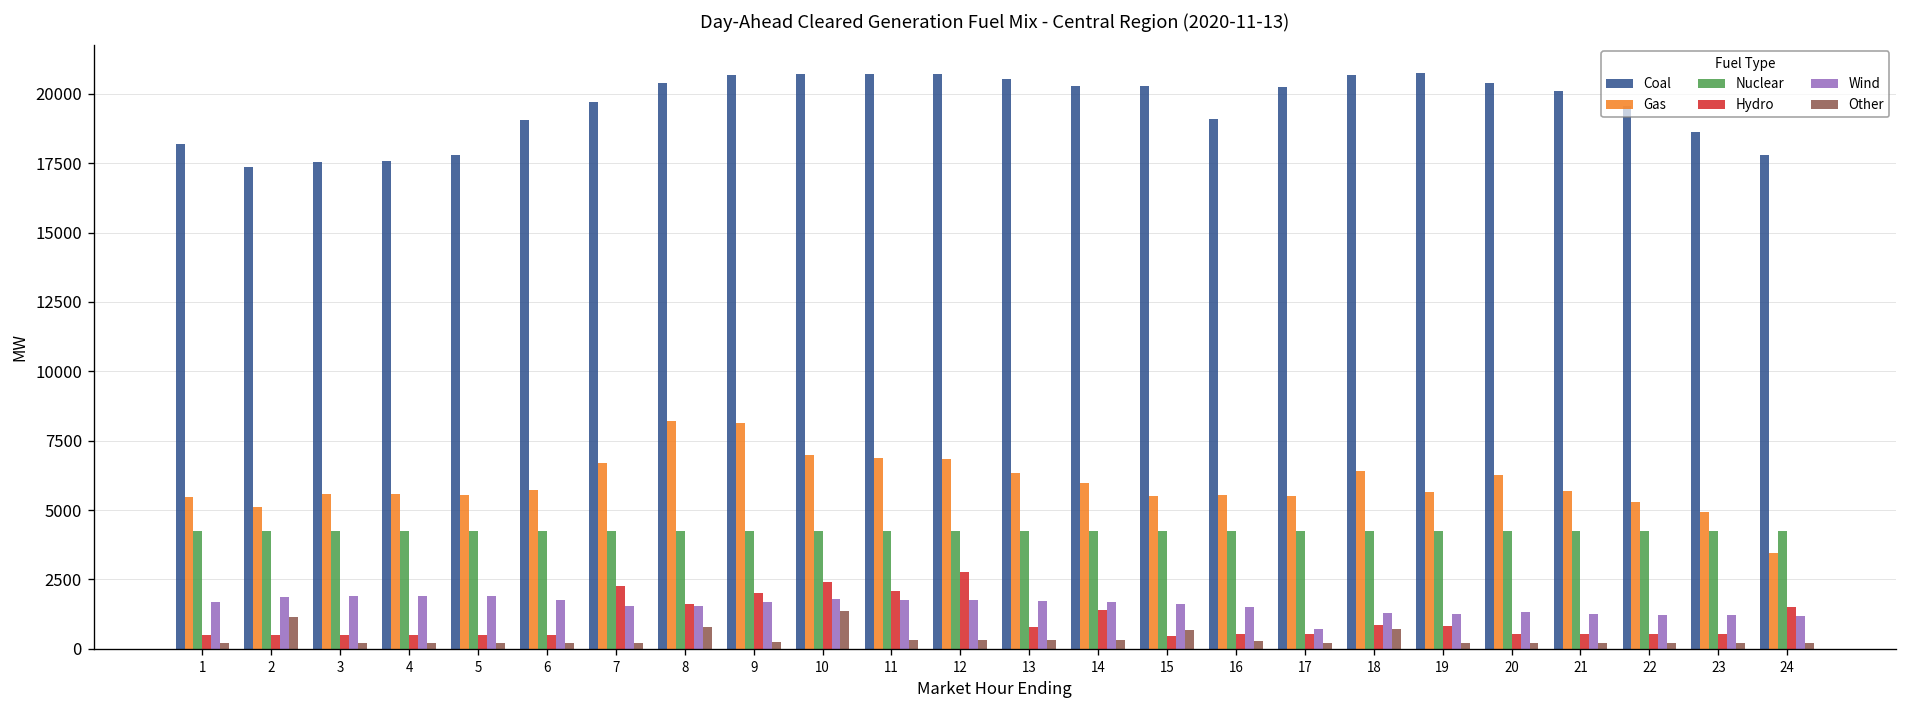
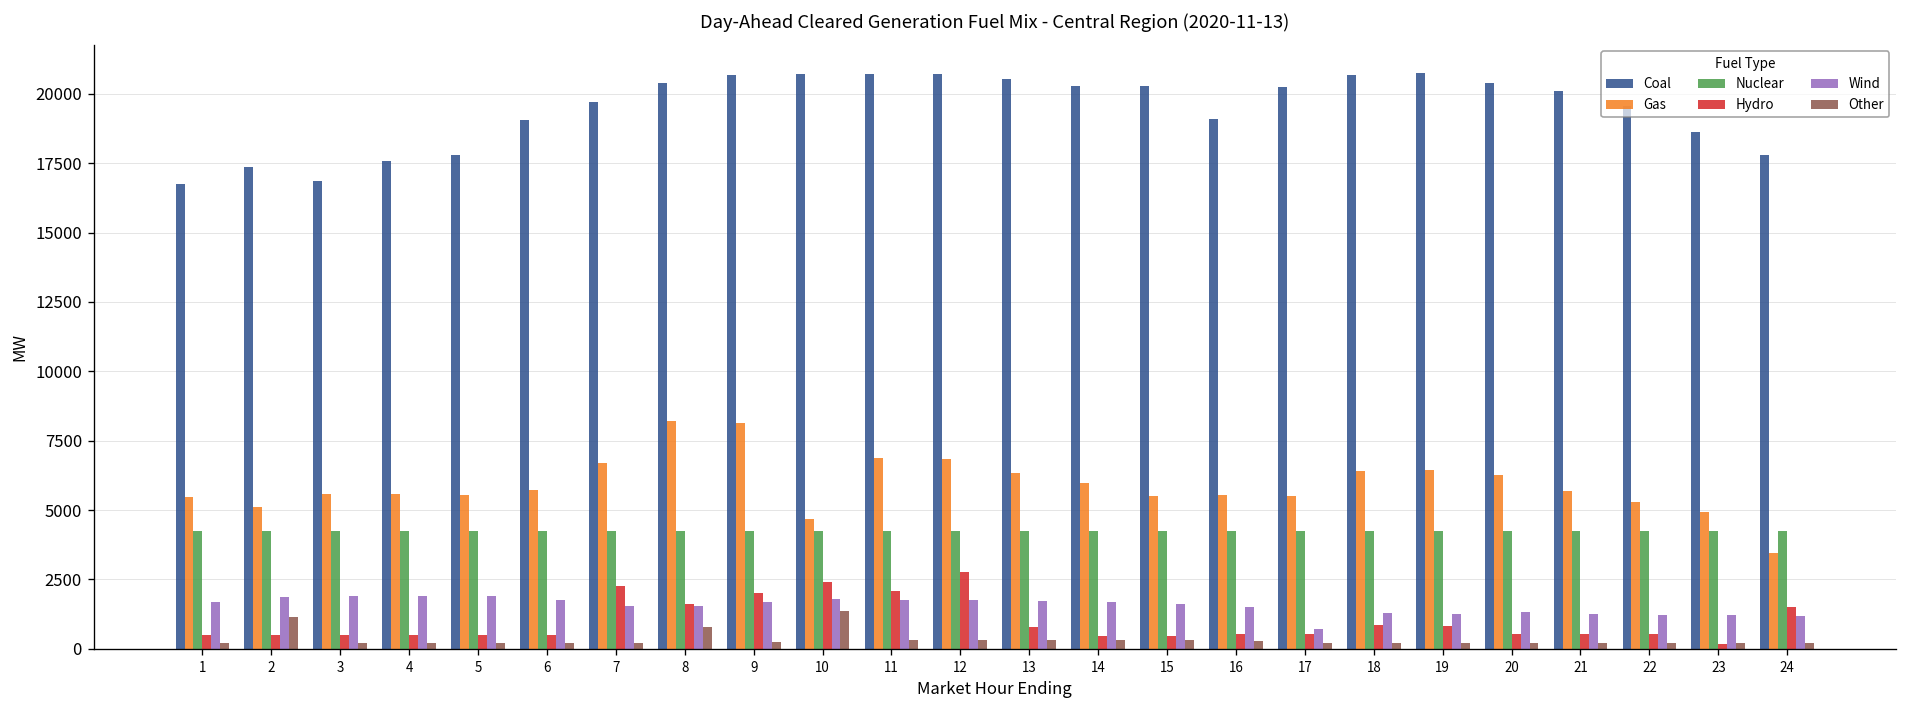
  {
    "Coal": {
-     "1": 18200,
+     "1": 16700,
      "2": 17300,
-     "3": 17500,
+     "3": 16900,
      "4": 17600,
      "5": 17800,
      "6": 19000,
      "7": 19700,
      "8": 20400,
      "9": 20700,
      "10": 20700,
      "11": 20700,
      "12": 20700,
      "13": 20500,
      "14": 20300,
      "15": 20300,
      "16": 19100,
      "17": 20200,
      "18": 20700,
      "19": 20700,
      "20": 20400,
      "21": 20100,
      "23": 18600,
      "24": 17800
    },
    "Gas": {
      "1": 5500,
      "2": 5100,
      "3": 5600,
      "4": 5600,
      "5": 5600,
      "6": 5700,
      "7": 6700,
      "8": 8200,
      "9": 8100,
-     "10": 7000,
+     "10": 4700,
      "11": 6900,
      "12": 6900,
      "13": 6300,
      "14": 6000,
      "15": 5500,
      "16": 5500,
      "17": 5500,
      "18": 6400,
-     "19": 5700,
+     "19": 6400,
      "20": 6300,
      "21": 5700,
      "22": 5300,
      "23": 4900,
      "24": 3400
    },
    "Nuclear": {
      "1": 4300,
      "2": 4300,
      "3": 4300,
      "4": 4300,
      "5": 4300,
      "6": 4300,
      "7": 4300,
      "8": 4300,
      "9": 4300,
      "10": 4300,
      "11": 4300,
      "12": 4300,
      "13": 4300,
      "14": 4300,
      "15": 4300,
      "16": 4300,
      "17": 4300,
      "18": 4300,
      "19": 4300,
      "20": 4300,
      "21": 4300,
      "22": 4300,
      "23": 4300,
      "24": 4300
    },
    "Hydro": {
      "1": 500,
      "2": 500,
      "3": 500,
      "4": 500,
      "5": 500,
      "6": 500,
      "7": 2200,
      "8": 1600,
      "9": 2000,
      "10": 2400,
      "11": 2100,
      "12": 2800,
      "13": 800,
-     "14": 1400,
+     "14": 500,
      "15": 500,
      "16": 500,
      "17": 500,
      "18": 800,
      "19": 800,
      "20": 500,
      "21": 500,
      "22": 500,
-     "23": 500,
+     "23": 200,
      "24": 1500
    },
    "Wind": {
      "1": 1700,
      "2": 1900,
      "3": 1900,
      "4": 1900,
      "5": 1900,
      "6": 1700,
      "7": 1600,
      "8": 1600,
      "9": 1700,
      "10": 1800,
      "11": 1700,
      "12": 1800,
      "13": 1700,
      "14": 1700,
      "15": 1600,
      "16": 1500,
      "17": 700,
      "18": 1300,
      "19": 1300,
      "20": 1300,
      "21": 1300,
      "22": 1200,
      "23": 1200,
      "24": 1200
    },
    "Other": {
      "1": 200,
      "2": 1100,
      "3": 200,
      "4": 200,
      "5": 200,
      "6": 200,
      "7": 200,
      "8": 800,
      "9": 200,
      "10": 1400,
      "11": 300,
      "12": 300,
      "13": 300,
      "14": 300,
-     "15": 700,
+     "15": 300,
      "16": 300,
      "17": 200,
-     "18": 700,
+     "18": 200,
      "19": 200,
      "20": 200,
      "21": 200,
      "22": 200,
      "23": 200,
      "24": 200
    }
  }
